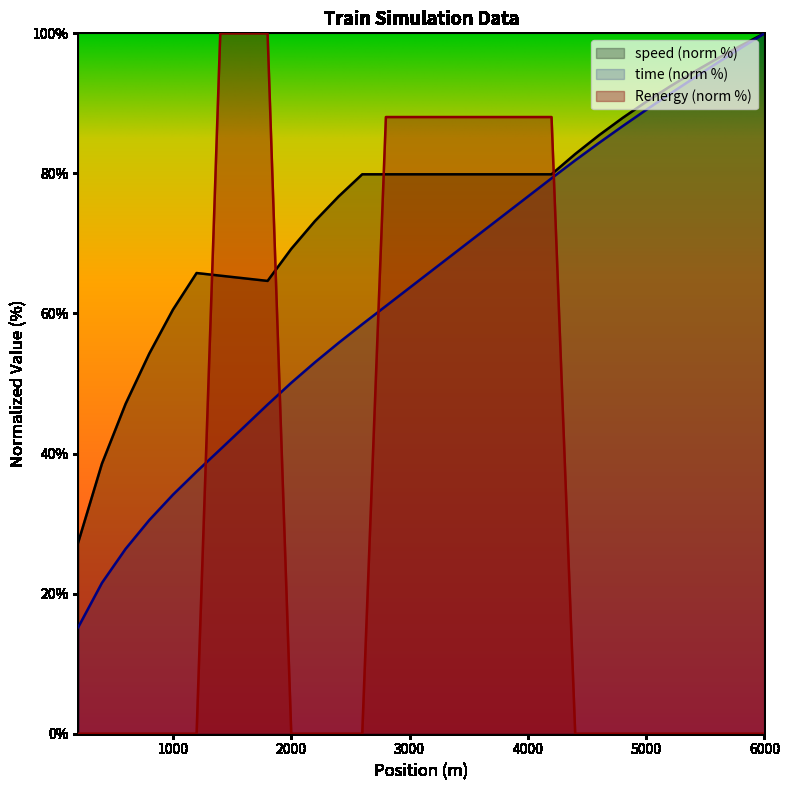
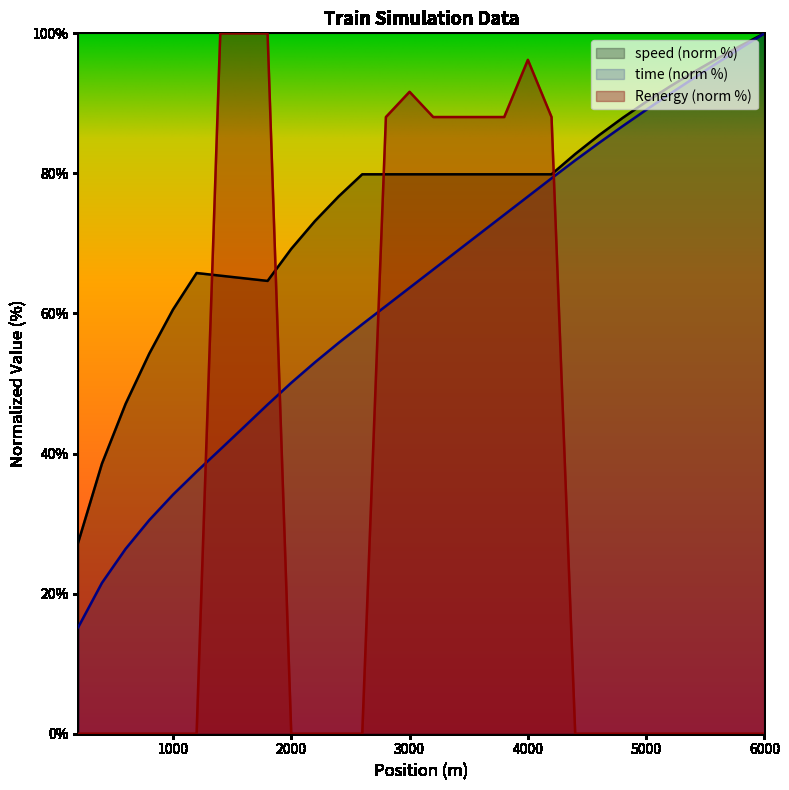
  {
    "Renergy (norm %)": {
      "1000": "0%",
      "2000": "0%",
-     "3000": "88%",
-     "4000": "88%",
+     "3000": "92%",
+     "4000": "96%",
      "5000": "0%",
      "6000": "0%"
    }
  }
